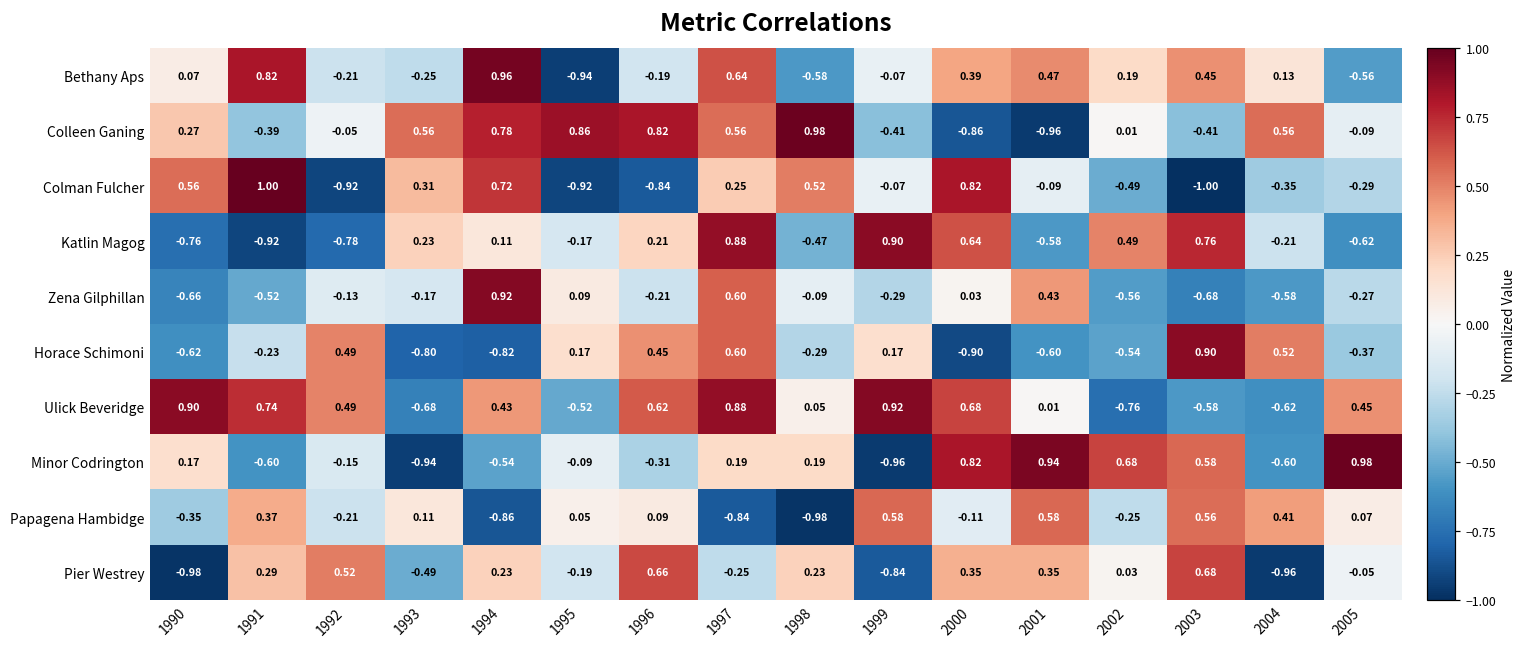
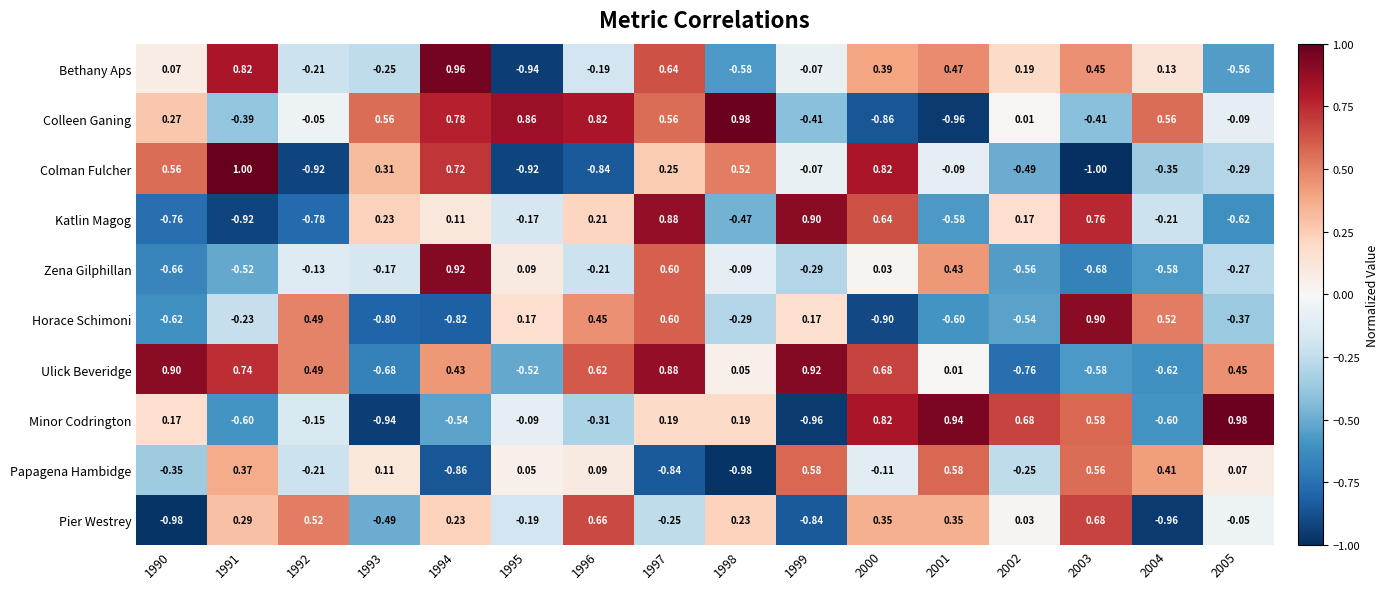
  {
    "Bethany Aps": {
      "1990": 0.07,
      "1991": 0.82,
      "1992": -0.21,
      "1993": -0.25,
      "1994": 0.96,
      "1995": -0.94,
      "1996": -0.19,
      "1997": 0.64,
      "1998": -0.58,
      "1999": -0.07,
      "2000": 0.39,
      "2001": 0.47,
      "2002": 0.19,
      "2003": 0.45,
      "2004": 0.13,
      "2005": -0.56
    },
    "Colleen Ganing": {
      "1990": 0.27,
      "1991": -0.39,
      "1992": -0.05,
      "1993": 0.56,
      "1994": 0.78,
      "1995": 0.86,
      "1996": 0.82,
      "1997": 0.56,
      "1998": 0.98,
      "1999": -0.41,
      "2000": -0.86,
      "2001": -0.96,
      "2002": 0.01,
      "2003": -0.41,
      "2004": 0.56,
      "2005": -0.09
    },
    "Colman Fulcher": {
      "1990": 0.56,
      "1991": 1.00,
      "1992": -0.92,
      "1993": 0.31,
      "1994": 0.72,
      "1995": -0.92,
      "1996": -0.84,
      "1997": 0.25,
      "1998": 0.52,
      "1999": -0.07,
      "2000": 0.82,
      "2001": -0.09,
      "2002": -0.49,
      "2003": -1.00,
      "2004": -0.35,
      "2005": -0.29
    },
    "Katlin Magog": {
      "1990": -0.76,
      "1991": -0.92,
      "1992": -0.78,
      "1993": 0.23,
      "1994": 0.11,
      "1995": -0.17,
      "1996": 0.21,
      "1997": 0.88,
      "1998": -0.47,
      "1999": 0.90,
      "2000": 0.64,
      "2001": -0.58,
-     "2002": 0.49,
+     "2002": 0.17,
      "2003": 0.76,
      "2004": -0.21,
      "2005": -0.62
    },
    "Zena Gilphillan": {
      "1990": -0.66,
      "1991": -0.52,
      "1992": -0.13,
      "1993": -0.17,
      "1994": 0.92,
      "1995": 0.09,
      "1996": -0.21,
      "1997": 0.60,
      "1998": -0.09,
      "1999": -0.29,
      "2000": 0.03,
      "2001": 0.43,
      "2002": -0.56,
      "2003": -0.68,
      "2004": -0.58,
      "2005": -0.27
    },
    "Horace Schimoni": {
      "1990": -0.62,
      "1991": -0.23,
      "1992": 0.49,
      "1993": -0.80,
      "1994": -0.82,
      "1995": 0.17,
      "1996": 0.45,
      "1997": 0.60,
      "1998": -0.29,
      "1999": 0.17,
      "2000": -0.90,
      "2001": -0.60,
      "2002": -0.54,
      "2003": 0.90,
      "2004": 0.52,
      "2005": -0.37
    },
    "Ulick Beveridge": {
      "1990": 0.90,
      "1991": 0.74,
      "1992": 0.49,
      "1993": -0.68,
      "1994": 0.43,
      "1995": -0.52,
      "1996": 0.62,
      "1997": 0.88,
      "1998": 0.05,
      "1999": 0.92,
      "2000": 0.68,
      "2001": 0.01,
      "2002": -0.76,
      "2003": -0.58,
      "2004": -0.62,
      "2005": 0.45
    },
    "Minor Codrington": {
      "1990": 0.17,
      "1991": -0.60,
      "1992": -0.15,
      "1993": -0.94,
      "1994": -0.54,
      "1995": -0.09,
      "1996": -0.31,
      "1997": 0.19,
      "1998": 0.19,
      "1999": -0.96,
      "2000": 0.82,
      "2001": 0.94,
      "2002": 0.68,
      "2003": 0.58,
      "2004": -0.60,
      "2005": 0.98
    },
    "Papagena Hambidge": {
      "1990": -0.35,
      "1991": 0.37,
      "1992": -0.21,
      "1993": 0.11,
      "1994": -0.86,
      "1995": 0.05,
      "1996": 0.09,
      "1997": -0.84,
      "1998": -0.98,
      "1999": 0.58,
      "2000": -0.11,
      "2001": 0.58,
      "2002": -0.25,
      "2003": 0.56,
      "2004": 0.41,
      "2005": 0.07
    },
    "Pier Westrey": {
      "1990": -0.98,
      "1991": 0.29,
      "1992": 0.52,
      "1993": -0.49,
      "1994": 0.23,
      "1995": -0.19,
      "1996": 0.66,
      "1997": -0.25,
      "1998": 0.23,
      "1999": -0.84,
      "2000": 0.35,
      "2001": 0.35,
      "2002": 0.03,
      "2003": 0.68,
      "2004": -0.96,
      "2005": -0.05
    }
  }
